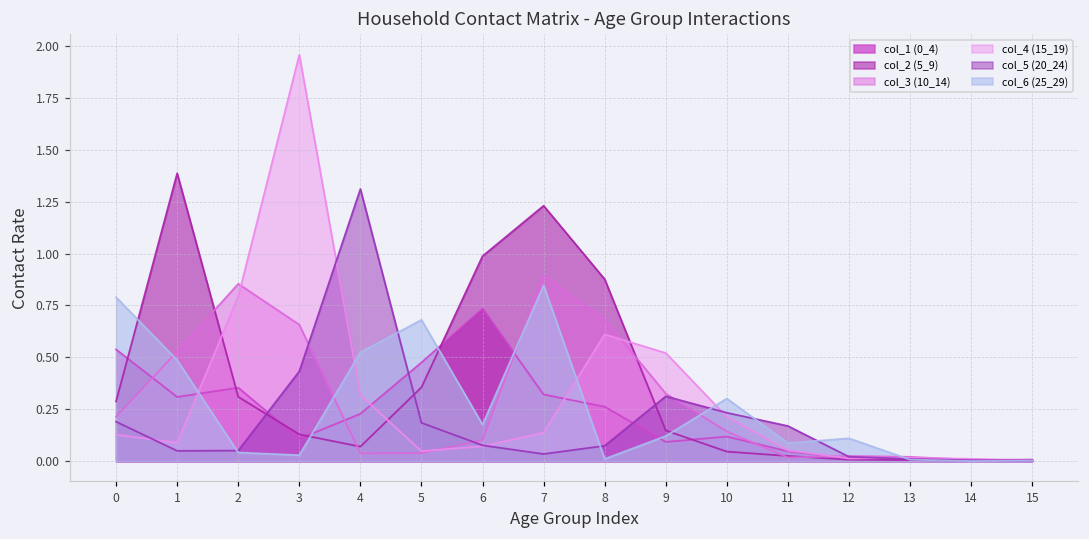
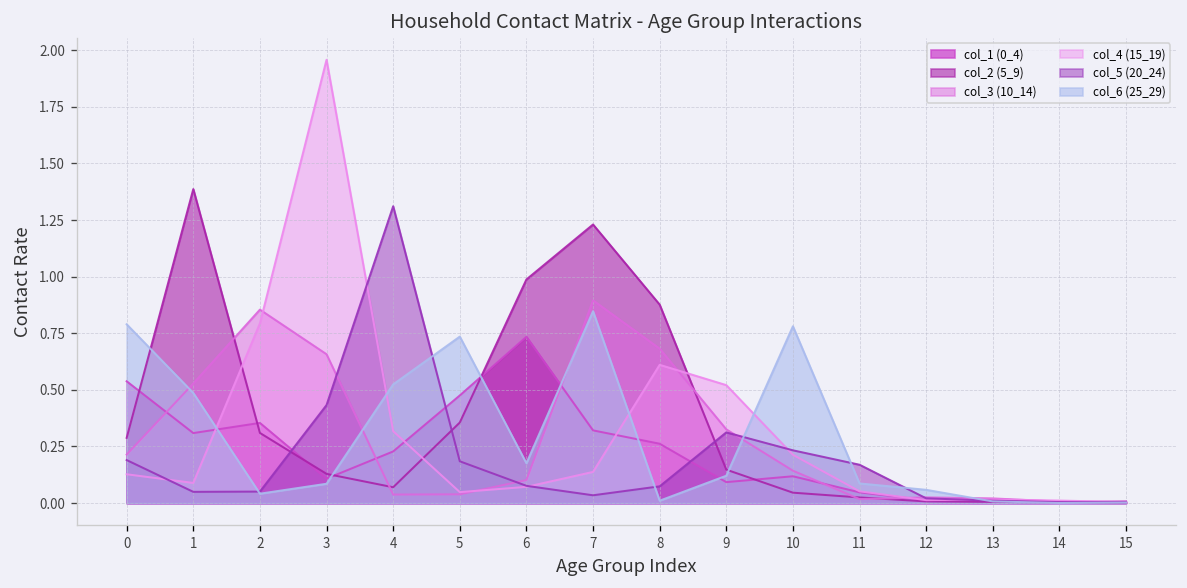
  {
    "col_6 (25_29)": {
      "0": 0.79,
      "1": 0.49,
-     "3": 0.03,
+     "3": 0.09,
      "4": 0.52,
-     "5": 0.68,
+     "5": 0.74,
      "6": 0.18,
      "7": 0.85,
      "8": 0.01,
      "9": 0.12,
-     "10": 0.30,
+     "10": 0.78,
      "11": 0.09,
-     "12": 0.11
+     "12": 0.06
    }
  }
